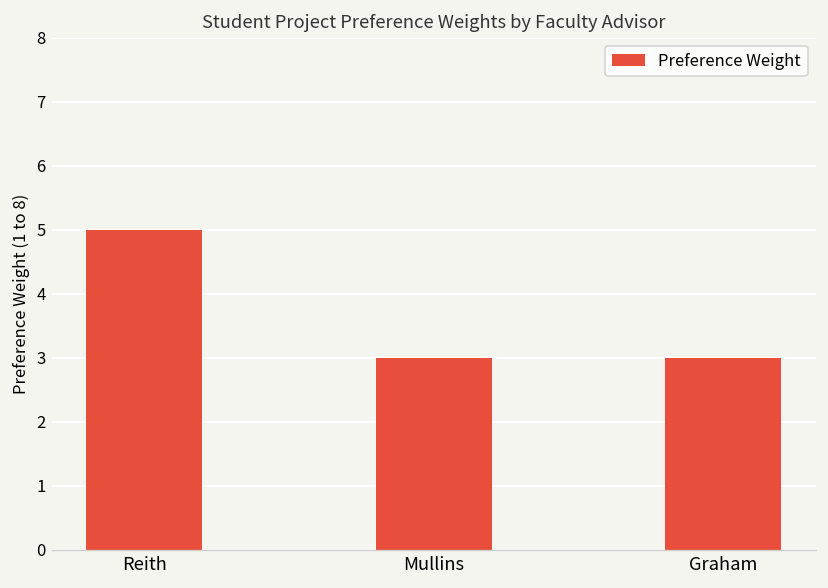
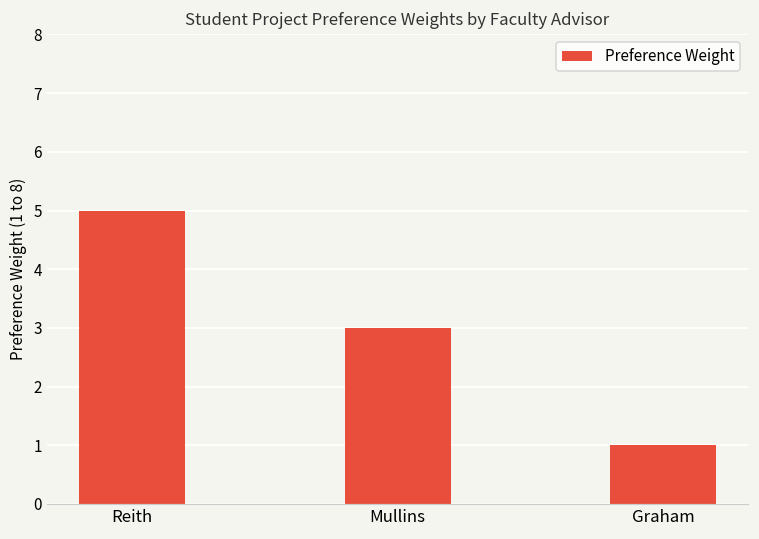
  {
    "Reith": 5,
    "Mullins": 3,
-   "Graham": 3
+   "Graham": 1
  }
